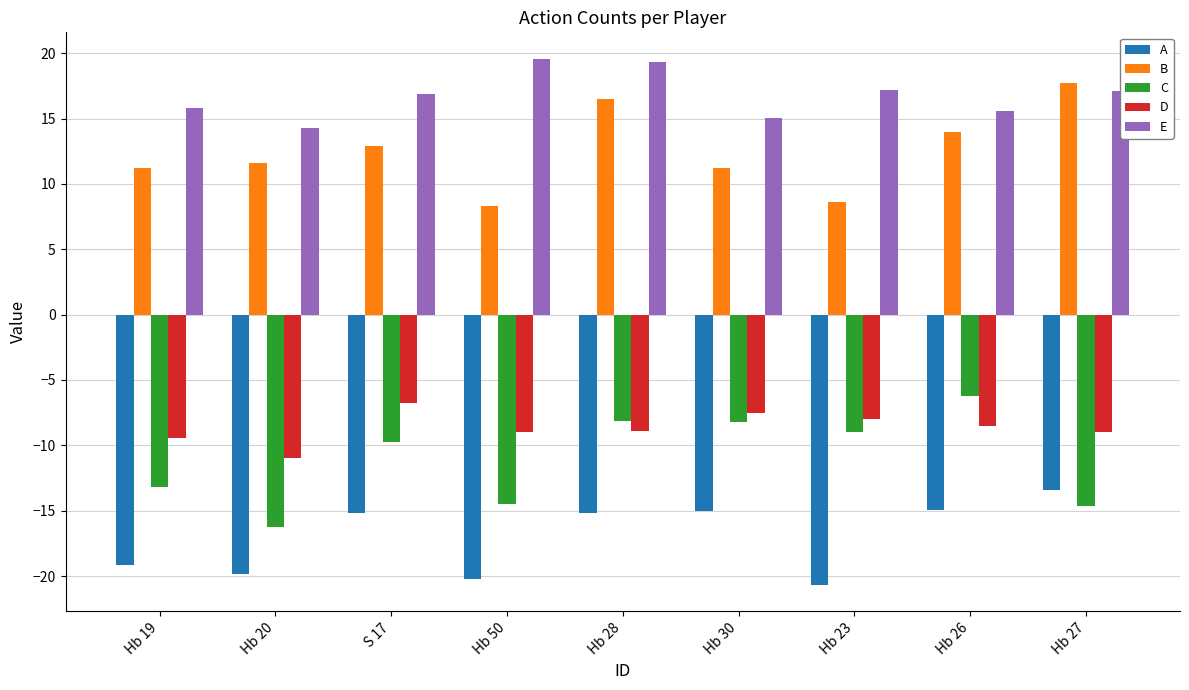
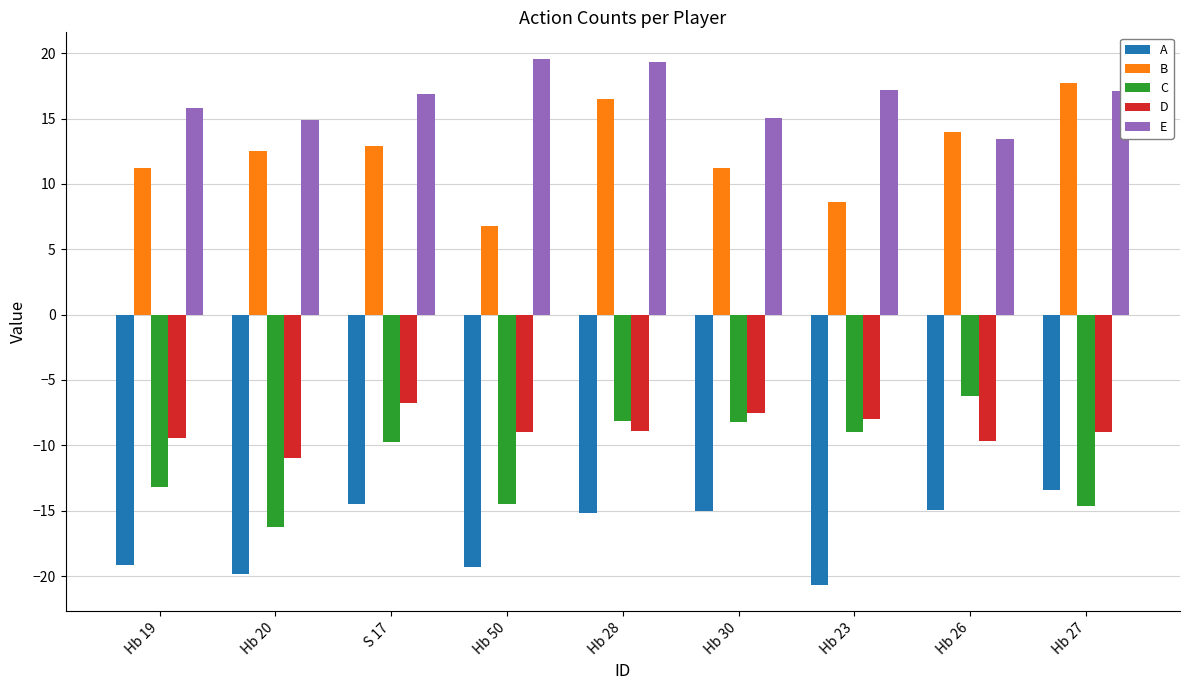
  {
    "A": {
      "Hb 19": -19.2,
      "Hb 20": -19.9,
-     "S 17": -15.2,
-     "Hb 50": -20.2,
+     "S 17": -14.5,
+     "Hb 50": -19.3,
      "Hb 28": -15.2,
      "Hb 30": -15.0,
      "Hb 23": -20.7,
      "Hb 26": -14.9,
      "Hb 27": -13.4
    },
    "B": {
      "Hb 19": 11.2,
-     "Hb 20": 11.6,
+     "Hb 20": 12.6,
      "S 17": 12.9,
-     "Hb 50": 8.3,
+     "Hb 50": 6.8,
      "Hb 28": 16.5,
      "Hb 30": 11.2,
      "Hb 23": 8.6,
      "Hb 26": 14.0,
      "Hb 27": 17.7
    },
    "C": {
      "Hb 19": -13.2,
      "Hb 20": -16.3,
      "S 17": -9.8,
      "Hb 50": -14.5,
      "Hb 28": -8.1,
      "Hb 30": -8.2,
      "Hb 23": -9.0,
      "Hb 26": -6.2,
      "Hb 27": -14.7
    },
    "D": {
      "Hb 19": -9.5,
      "Hb 20": -11.0,
      "S 17": -6.7,
      "Hb 50": -9.0,
      "Hb 28": -8.9,
      "Hb 30": -7.5,
      "Hb 23": -8.0,
-     "Hb 26": -8.5,
+     "Hb 26": -9.7,
      "Hb 27": -9.0
    },
    "E": {
      "Hb 19": 15.8,
-     "Hb 20": 14.3,
+     "Hb 20": 14.9,
      "S 17": 16.9,
      "Hb 50": 19.6,
      "Hb 28": 19.3,
      "Hb 30": 15.0,
      "Hb 23": 17.2,
-     "Hb 26": 15.6
+     "Hb 26": 13.4
    }
  }
